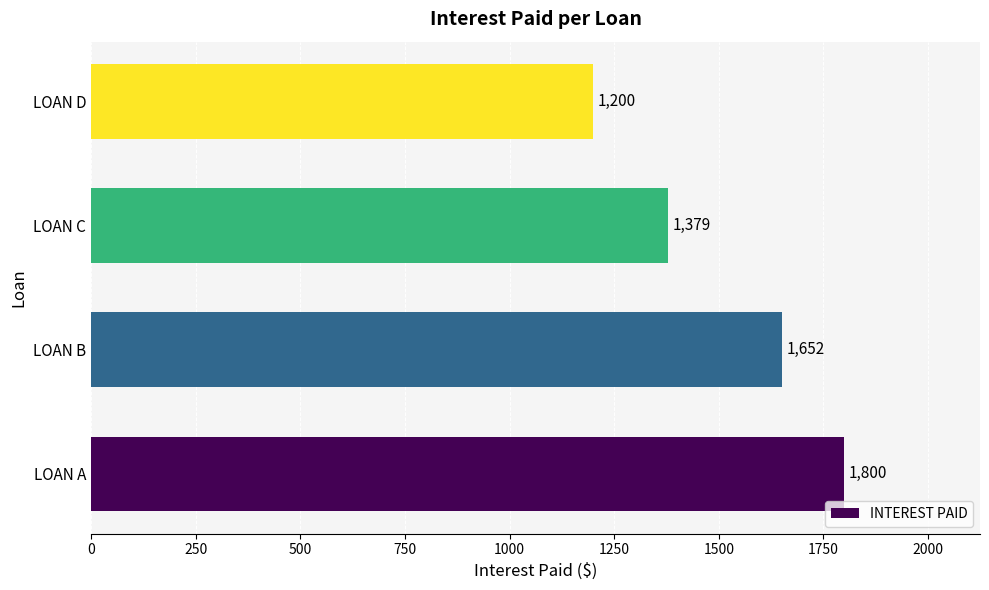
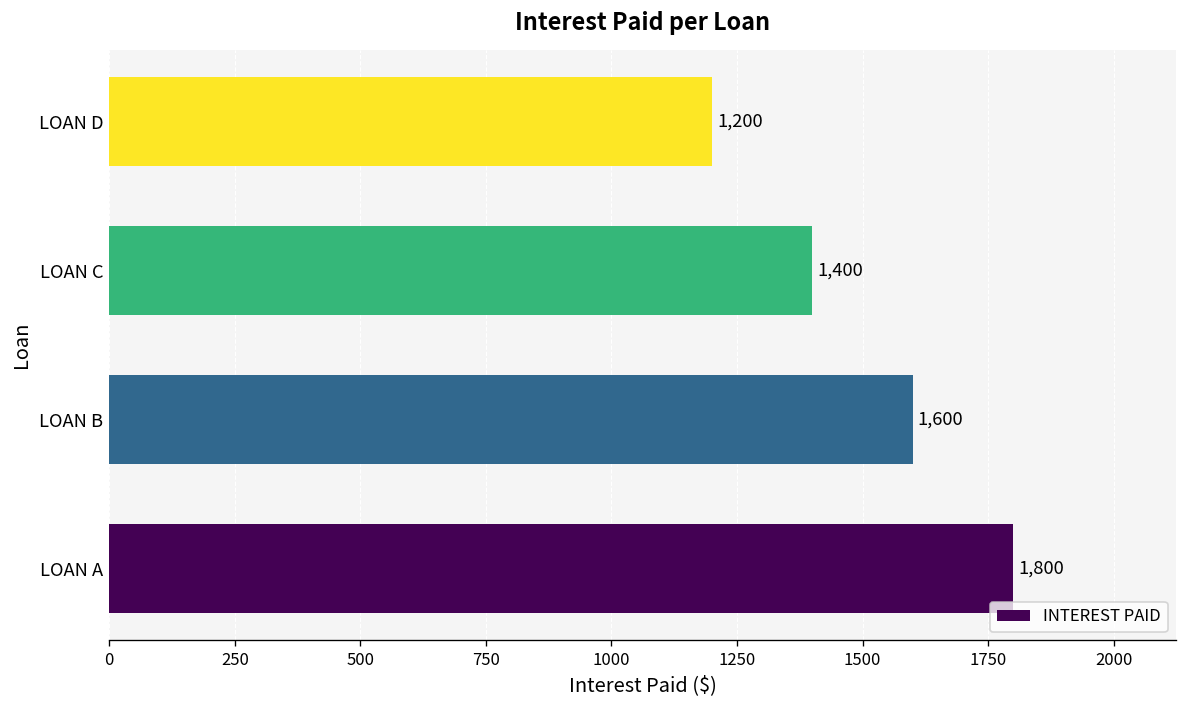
  {
    "LOAN D": "1,200",
-   "LOAN C": "1,379",
-   "LOAN B": "1,652",
+   "LOAN C": "1,400",
+   "LOAN B": "1,600",
    "LOAN A": "1,800"
  }
